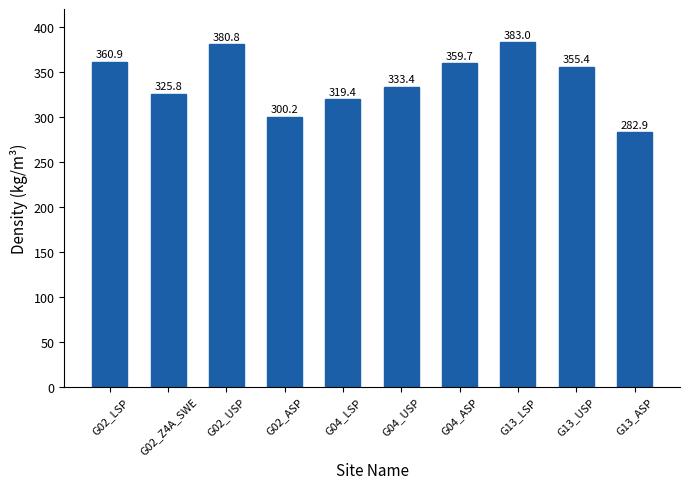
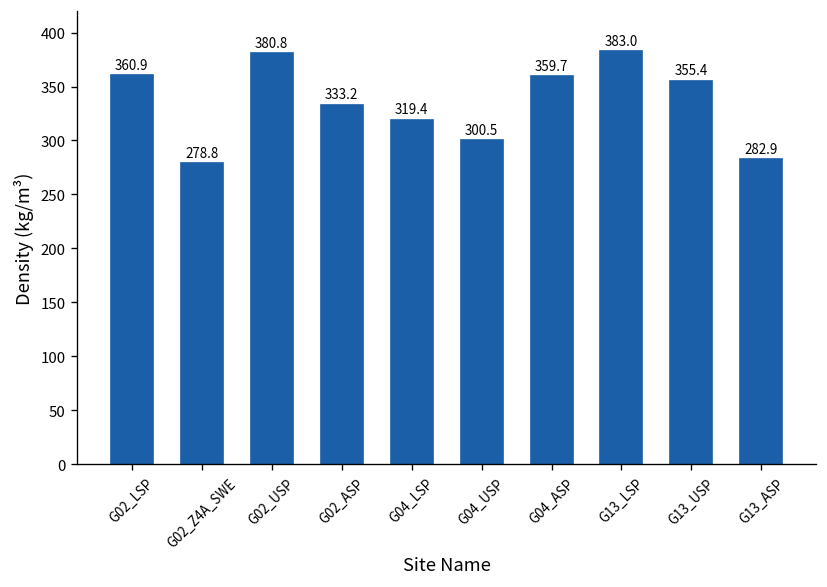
  {
    "G02_LSP": 360.9,
-   "G02_Z4A_SWE": 325.8,
+   "G02_Z4A_SWE": 278.8,
    "G02_USP": 380.8,
-   "G02_ASP": 300.2,
+   "G02_ASP": 333.2,
    "G04_LSP": 319.4,
-   "G04_USP": 333.4,
+   "G04_USP": 300.5,
    "G04_ASP": 359.7,
    "G13_LSP": 383.0,
    "G13_USP": 355.4,
    "G13_ASP": 282.9
  }
